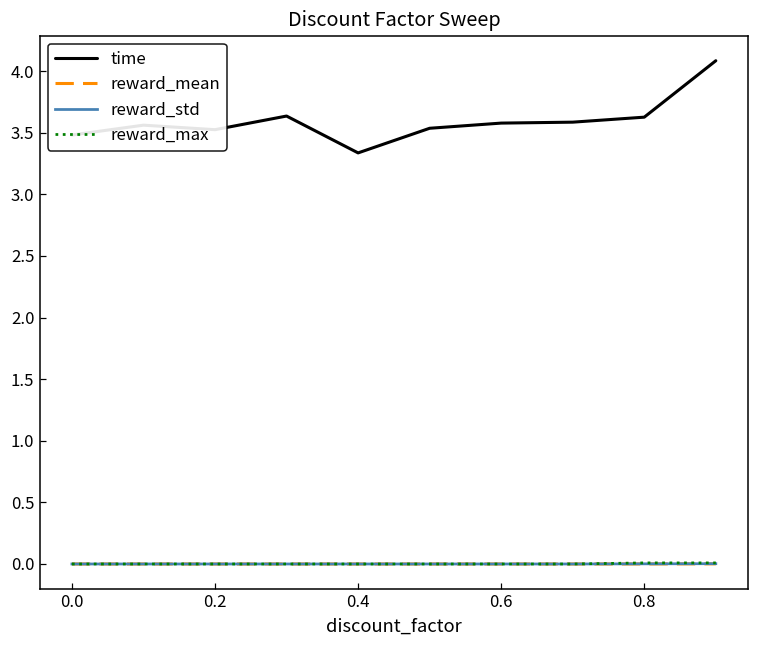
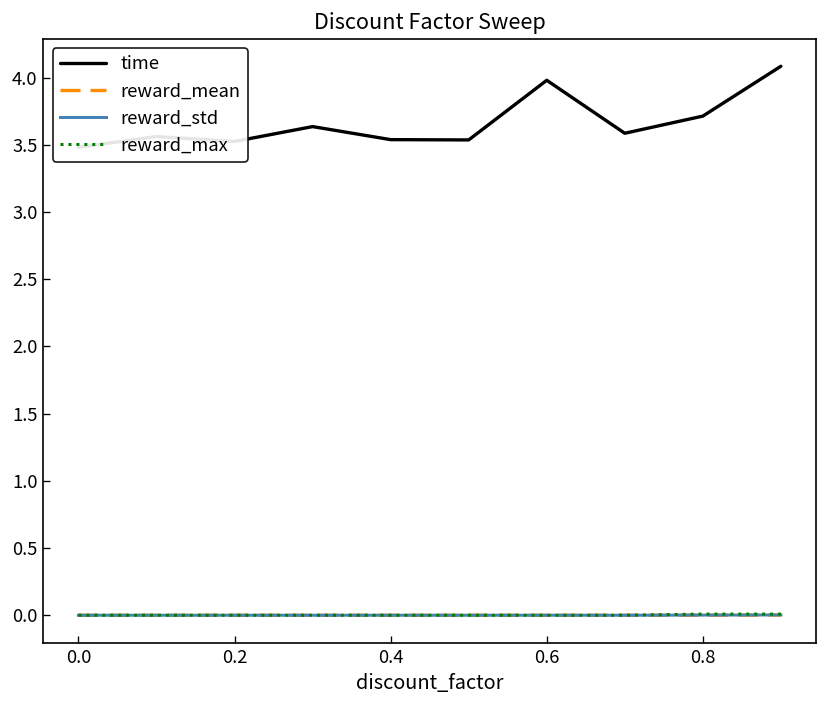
  {
    "time": {
-     "0.4": 3.34,
-     "0.6": 3.58,
-     "0.8": 3.63
+     "0.4": 3.54,
+     "0.6": 3.98,
+     "0.8": 3.71
    }
  }
